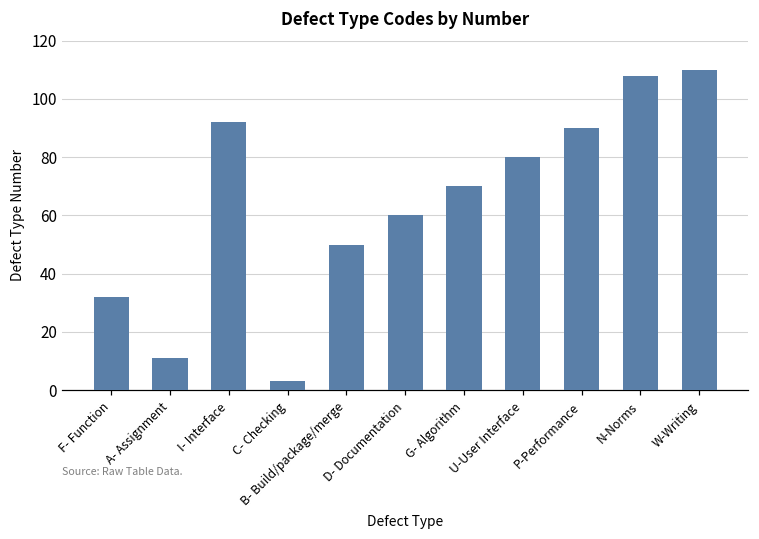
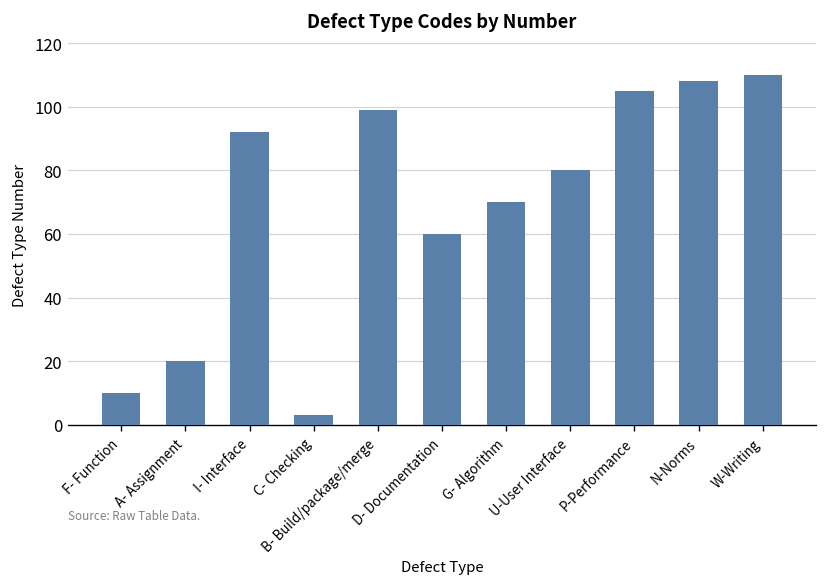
  {
-   "F- Function": 32,
-   "A- Assignment": 11,
+   "F- Function": 10,
+   "A- Assignment": 20,
    "I- Interface": 92,
    "C- Checking": 3,
-   "B- Build/package/merge": 50,
+   "B- Build/package/merge": 99,
    "D- Documentation": 60,
    "G- Algorithm": 70,
    "U-User Interface": 80,
-   "P-Performance": 90,
+   "P-Performance": 105,
    "N-Norms": 108,
    "W-Writing": 110
  }
